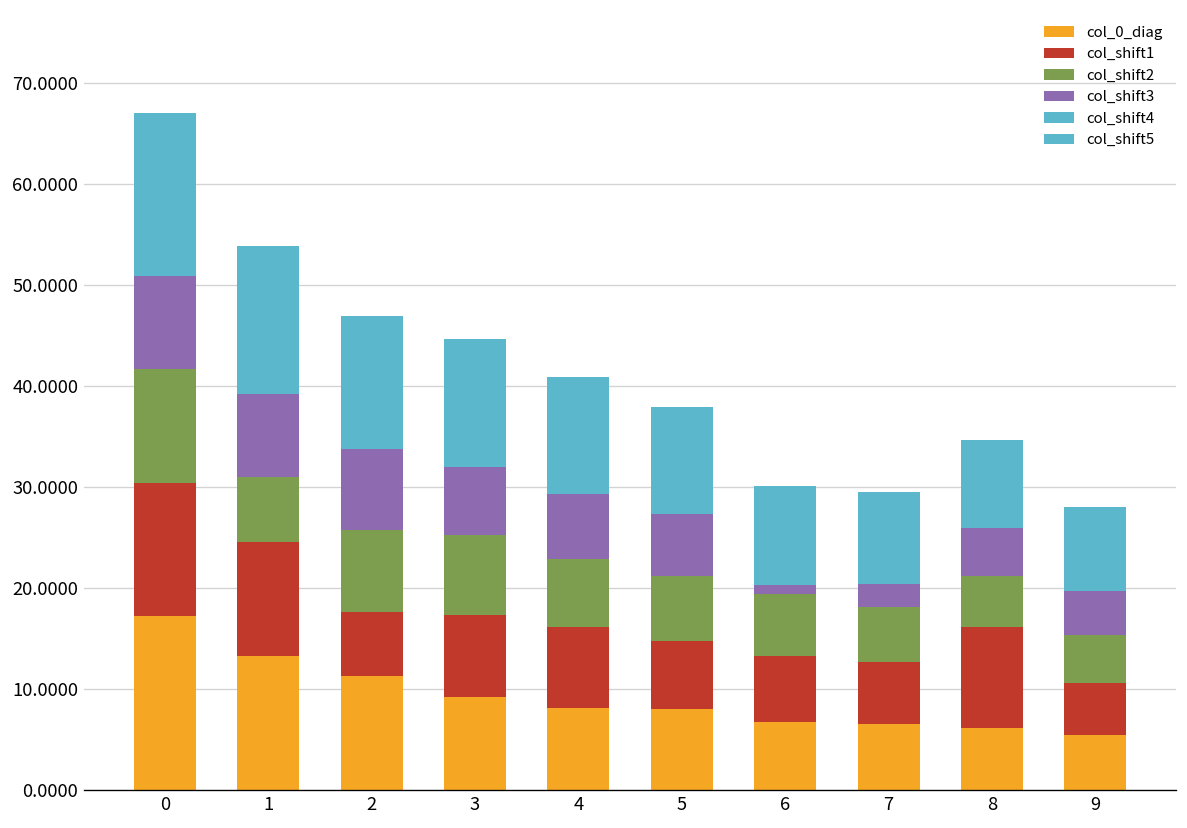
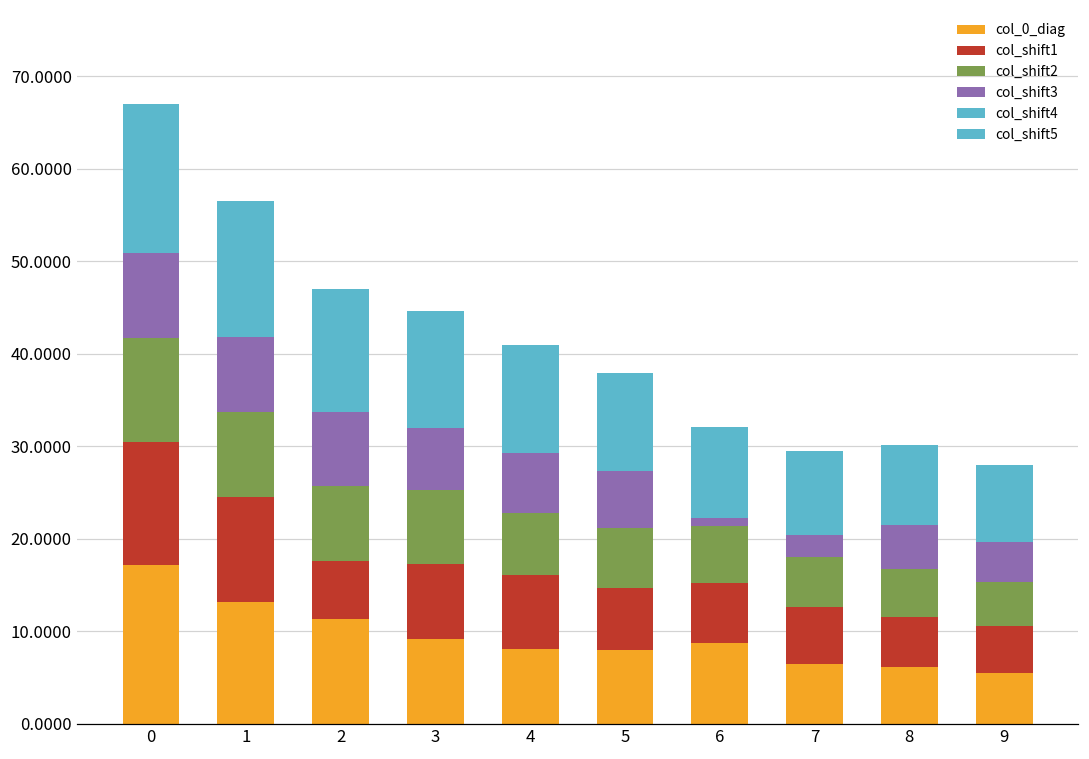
  {
    "col_0_diag": {
      "0": 17,
      "1": 13,
      "2": 11,
      "3": 9,
      "4": 8,
      "5": 8,
-     "6": 7,
+     "6": 9,
      "7": 6,
      "8": 6,
      "9": 5
    },
    "col_shift1": {
      "0": 13,
      "1": 11,
      "2": 6,
      "3": 8,
      "4": 8,
      "5": 7,
      "6": 6,
      "7": 6,
-     "8": 10,
+     "8": 5,
      "9": 5
    },
    "col_shift2": {
      "0": 11,
-     "1": 7,
+     "1": 9,
      "2": 8,
      "3": 8,
      "4": 7,
      "5": 6,
      "6": 6,
      "7": 5,
      "8": 5,
      "9": 5
    },
    "col_shift3": {
      "0": 9,
      "1": 8,
      "2": 8,
      "3": 7,
      "4": 6,
      "5": 6,
      "6": 1,
      "7": 2,
      "8": 5,
      "9": 4
    }
  }
